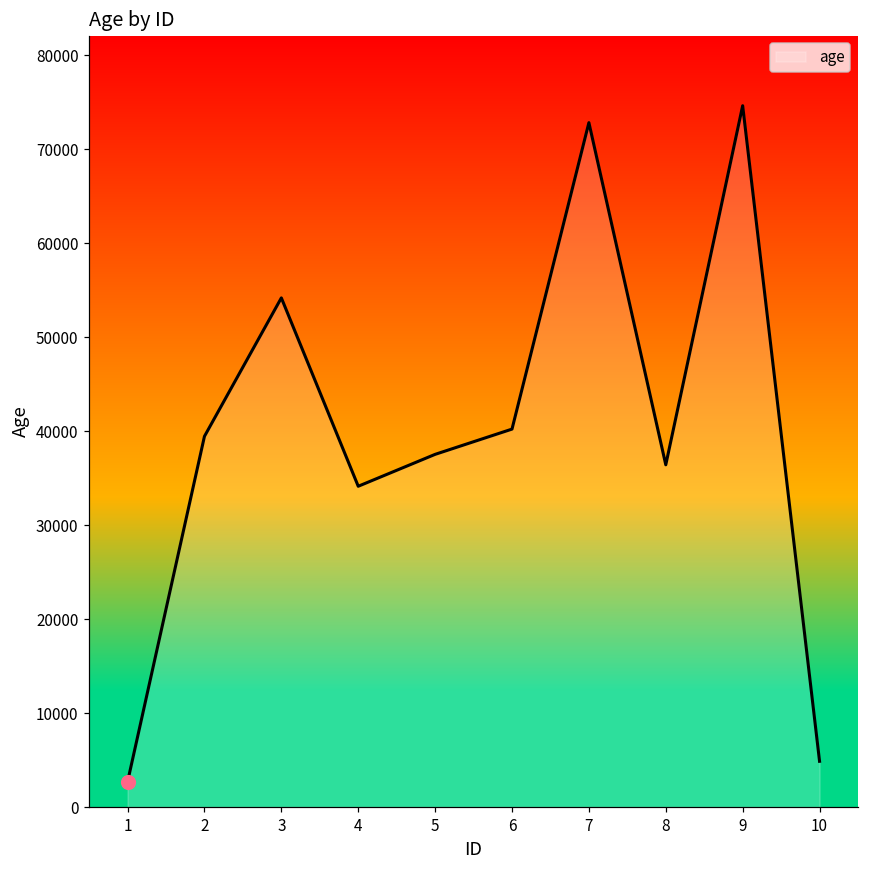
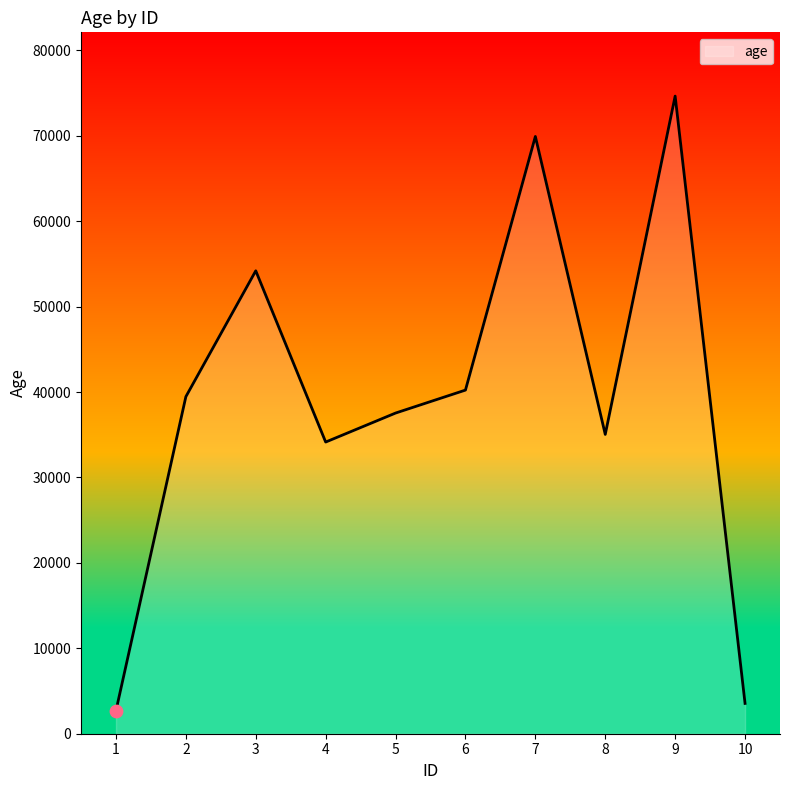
  {
    "age": {
      "2": 39000,
      "3": 54000,
      "4": 34000,
      "5": 38000,
      "6": 40000,
-     "7": 73000,
-     "8": 36000,
+     "7": 70000,
+     "8": 35000,
      "9": 75000,
-     "10": 5000
+     "10": 4000
    }
  }
